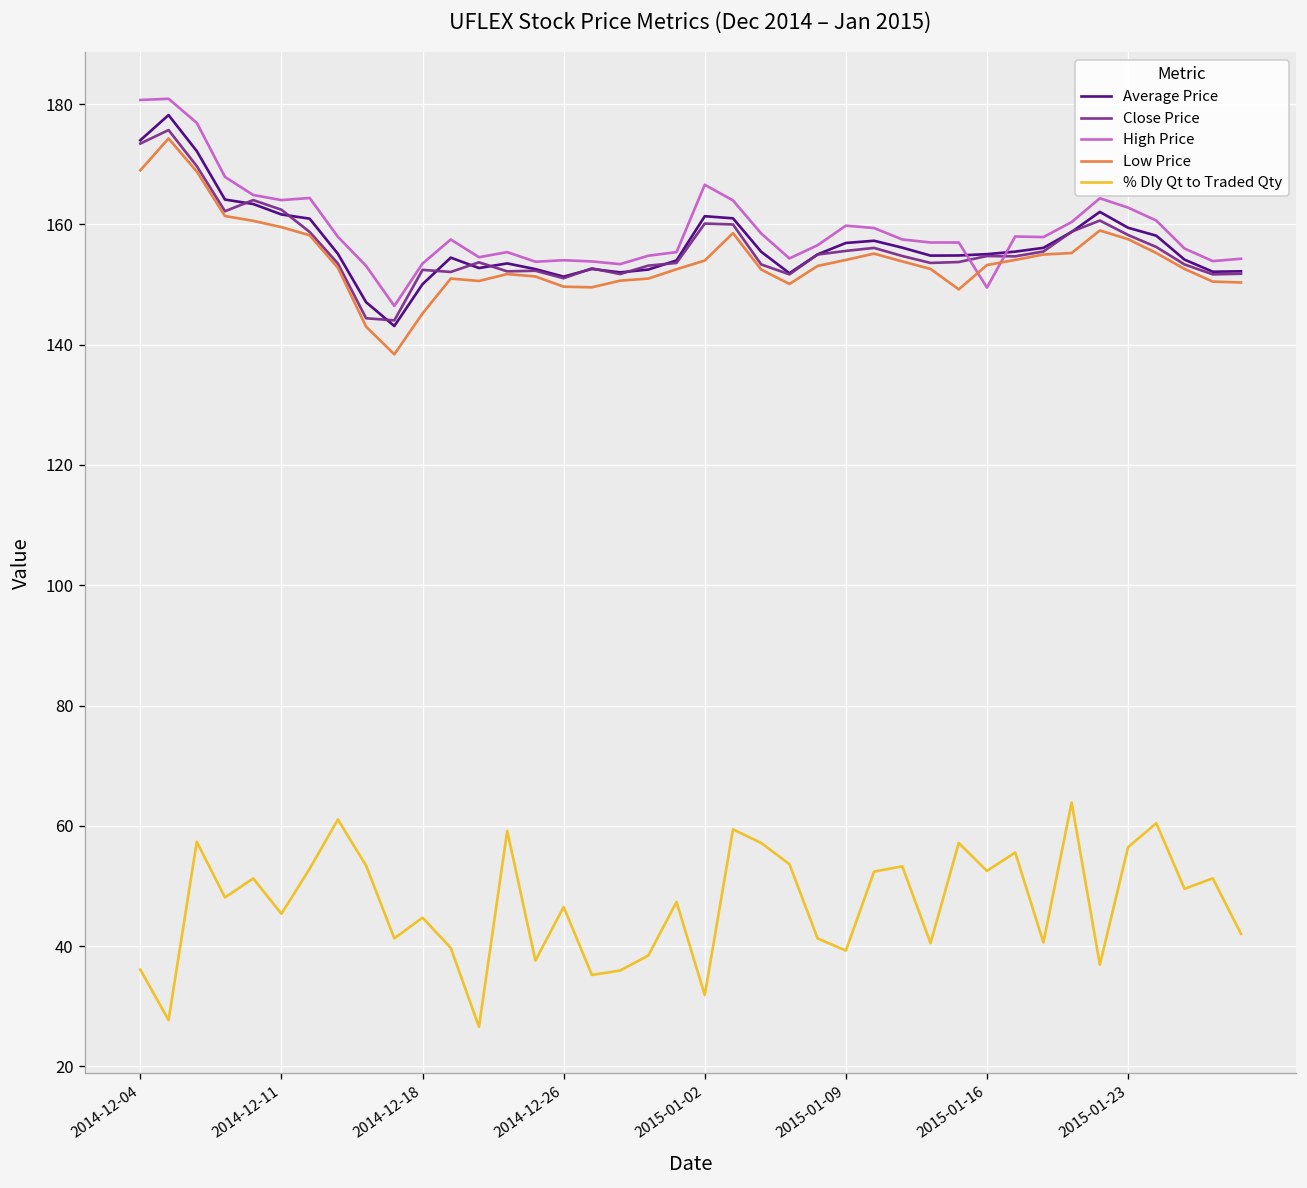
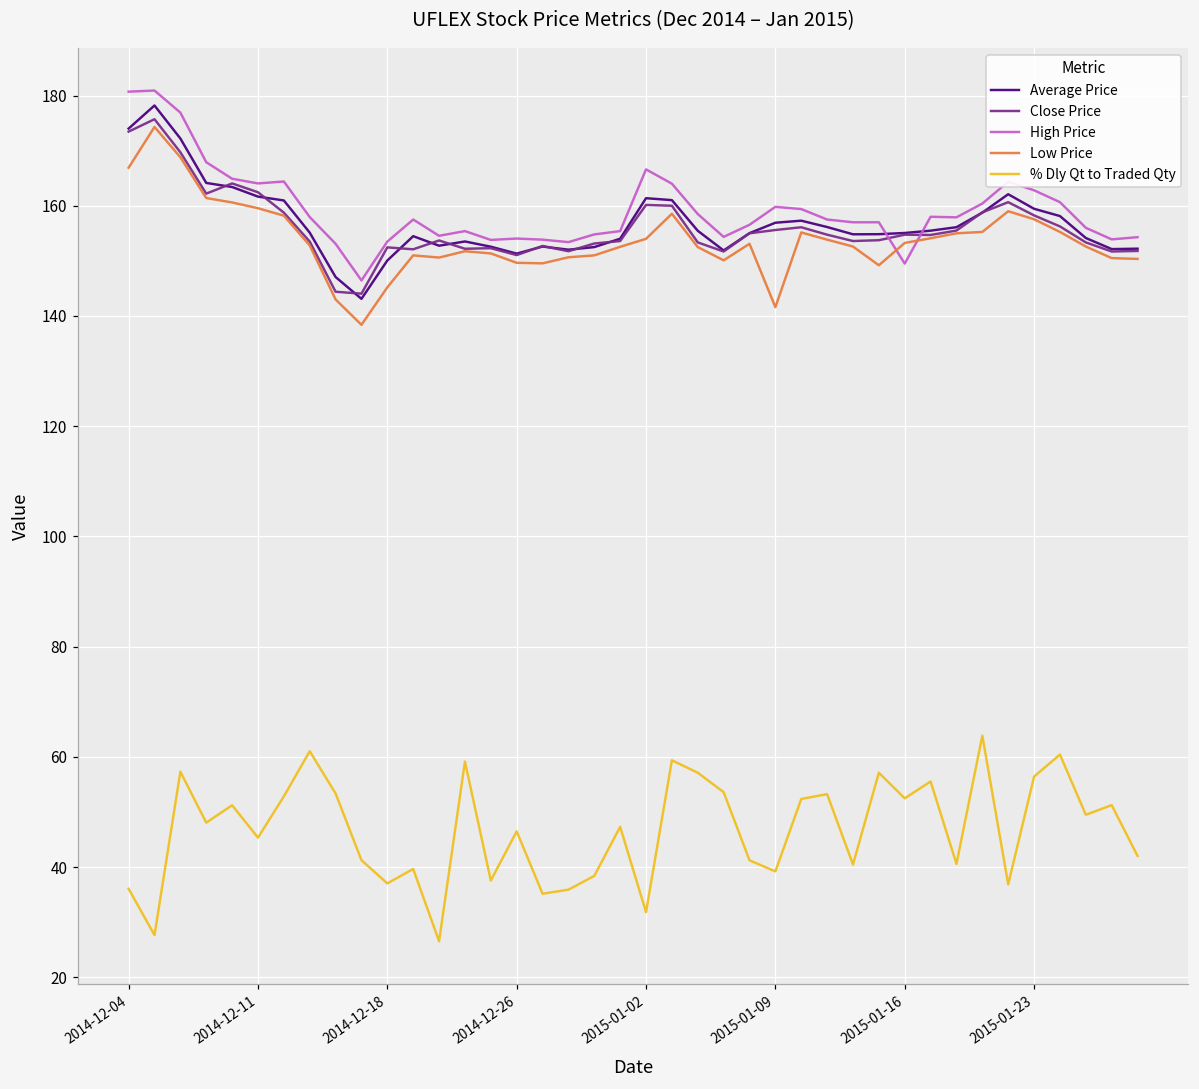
  {
    "Average Price": {
      "2014-12-04": 174,
      "2014-12-11": 162,
      "2014-12-18": 150,
      "2015-01-02": 161,
      "2015-01-09": 157,
      "2015-01-23": 159
    },
    "Close Price": {
      "2014-12-04": 173,
      "2014-12-11": 162,
      "2014-12-18": 152,
      "2015-01-02": 160,
      "2015-01-09": 156,
      "2015-01-23": 158
    },
    "High Price": {
      "2014-12-04": 181,
      "2014-12-11": 164,
      "2014-12-18": 154,
      "2014-12-26": 154,
      "2015-01-02": 167,
      "2015-01-09": 160,
      "2015-01-16": 150,
      "2015-01-23": 163
    },
    "Low Price": {
-     "2014-12-04": 169,
+     "2014-12-04": 167,
      "2014-12-11": 160,
      "2014-12-18": 145,
      "2014-12-26": 150,
      "2015-01-02": 154,
-     "2015-01-09": 154,
+     "2015-01-09": 142,
      "2015-01-16": 153,
      "2015-01-23": 158
    },
    "% Dly Qt to Traded Qty": {
      "2014-12-04": 36,
      "2014-12-11": 45,
-     "2014-12-18": 45,
+     "2014-12-18": 37,
      "2014-12-26": 47,
      "2015-01-02": 32,
      "2015-01-09": 39,
      "2015-01-16": 52,
      "2015-01-23": 56
    }
  }
